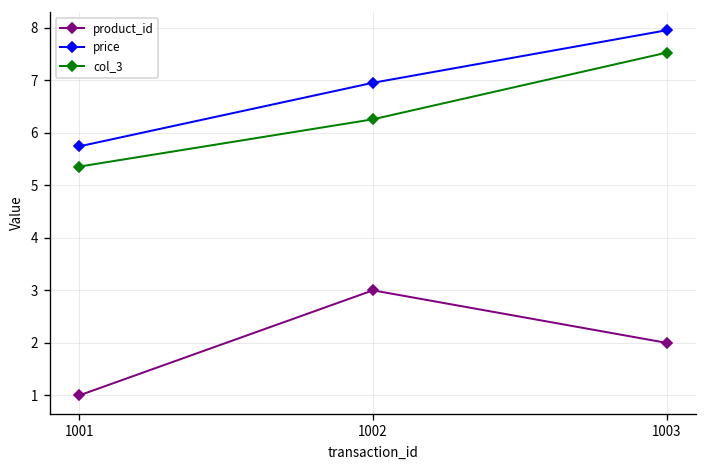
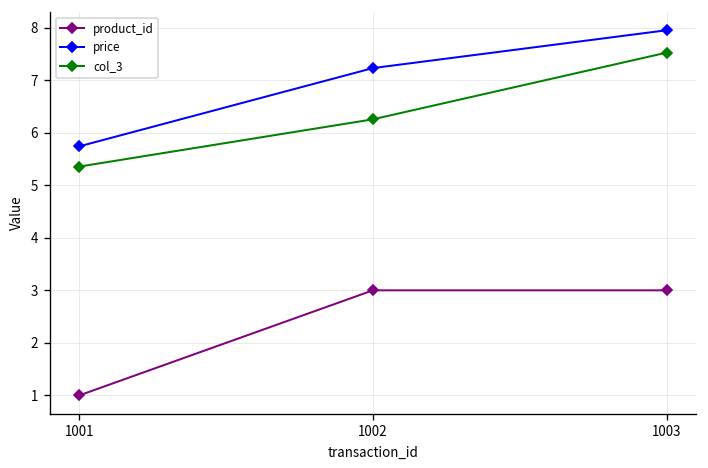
  {
    "product_id": {
      "1001": 1,
      "1002": 3,
-     "1003": 2
+     "1003": 3
    },
    "price": {
      "1001": 5.7,
-     "1002": 7.0,
+     "1002": 7.2,
      "1003": 8.0
    },
    "col_3": {
      "1001": 5.4,
      "1002": 6.3,
      "1003": 7.5
    }
  }
